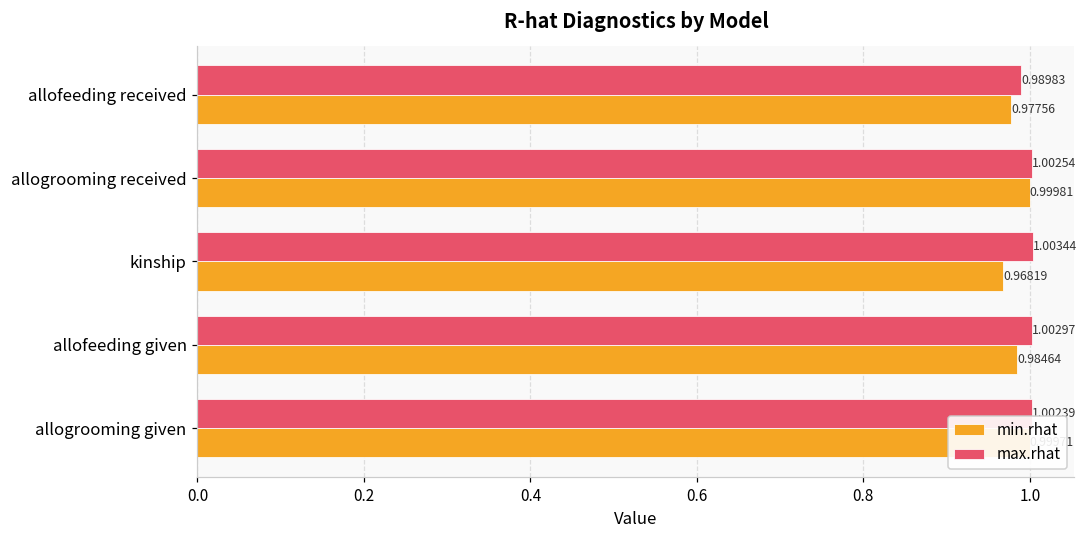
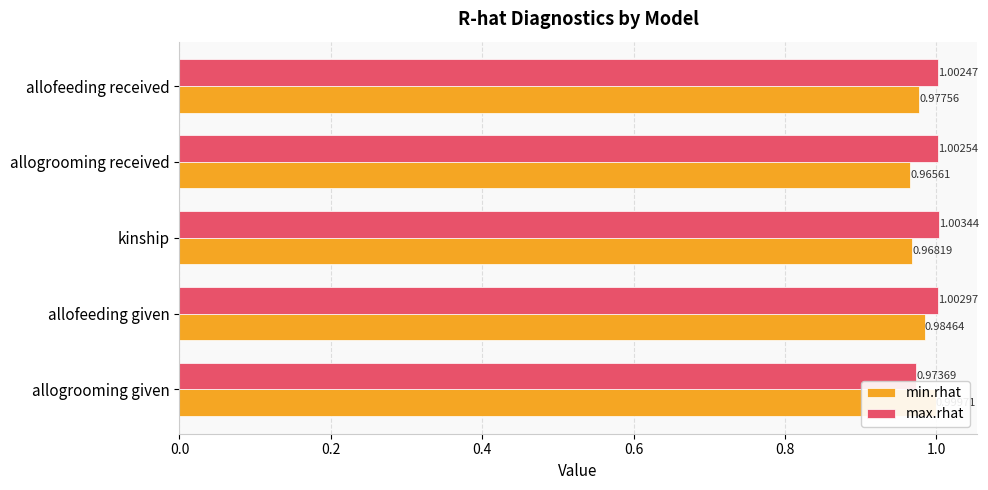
  {
    "min.rhat": {
      "allofeeding received": 0.97756,
-     "allogrooming received": 0.99981,
+     "allogrooming received": 0.96561,
      "kinship": 0.96819,
      "allofeeding given": 0.98464
    },
    "max.rhat": {
-     "allofeeding received": 0.98983,
+     "allofeeding received": 1.00247,
      "allogrooming received": 1.00254,
      "kinship": 1.00344,
      "allofeeding given": 1.00297,
-     "allogrooming given": 1.00239
+     "allogrooming given": 0.97369
    }
  }
